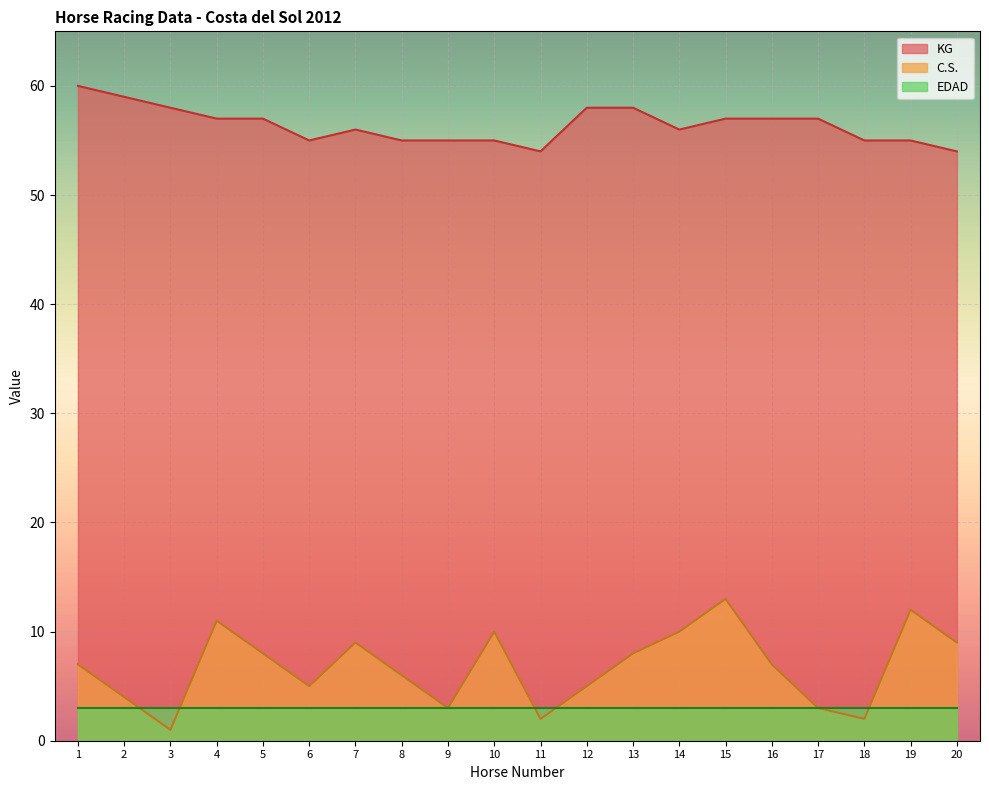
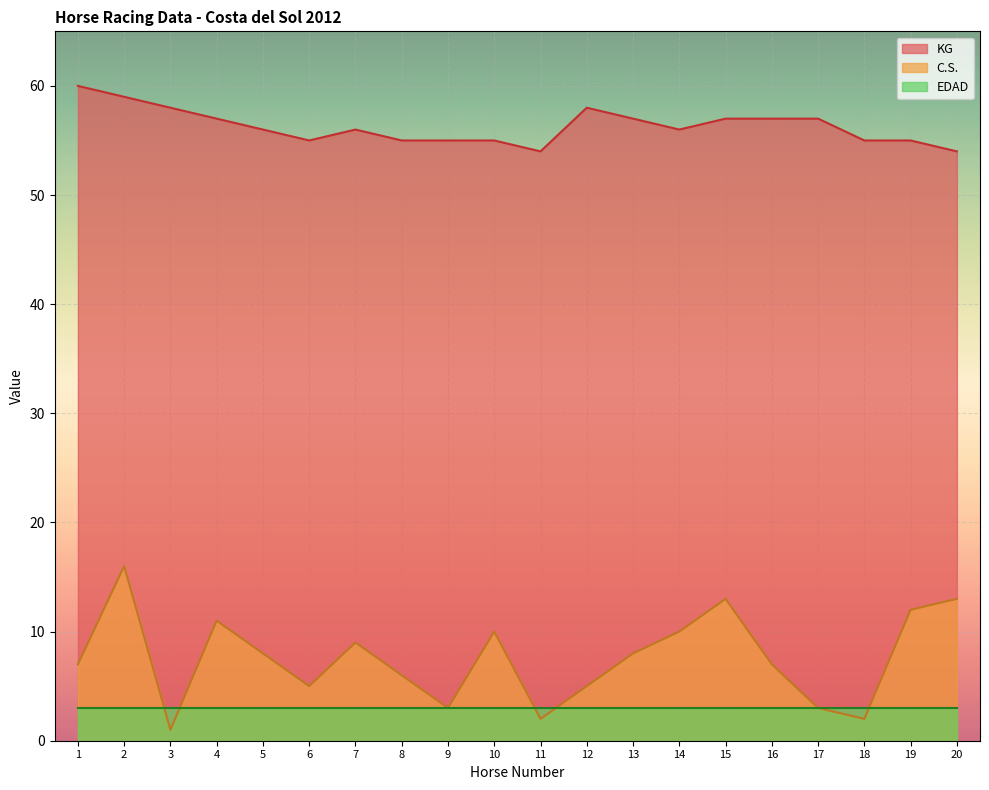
  {
    "KG": {
      "1": 60,
      "2": 59,
      "3": 58,
      "4": 57,
-     "5": 57,
+     "5": 56,
      "6": 55,
      "7": 56,
      "8": 55,
      "9": 55,
      "10": 55,
      "11": 54,
      "12": 58,
-     "13": 58,
+     "13": 57,
      "14": 56,
      "15": 57,
      "16": 57,
      "17": 57,
      "18": 55,
      "19": 55,
      "20": 54
    },
    "C.S.": {
      "1": 7,
-     "2": 4,
+     "2": 16,
      "3": 1,
      "4": 11,
      "5": 8,
      "6": 5,
      "7": 9,
      "8": 6,
      "10": 10,
      "11": 2,
      "12": 5,
      "13": 8,
      "14": 10,
      "15": 13,
      "16": 7,
      "18": 2,
      "19": 12,
-     "20": 9
+     "20": 13
    },
    "EDAD": {
      "1": 3,
      "2": 3,
      "3": 3,
      "4": 3,
      "5": 3,
      "6": 3,
      "7": 3,
      "8": 3,
      "10": 3,
      "11": 3,
      "12": 3,
      "13": 3,
      "14": 3,
      "15": 3,
      "16": 3,
      "18": 3,
      "19": 3,
      "20": 3
    }
  }
